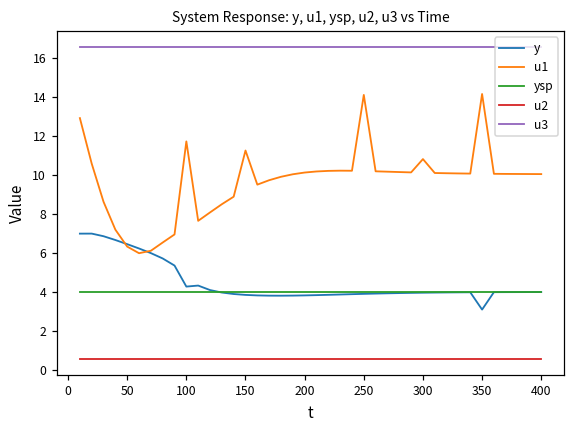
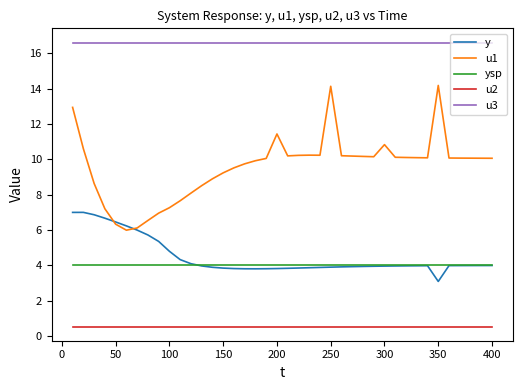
  {
    "y": {
-     "100": 4.3,
+     "100": 4.8,
      "150": 3.9,
      "200": 3.8,
      "350": 3.1
    },
    "u1": {
-     "100": 11.7,
-     "150": 11.3,
-     "200": 10.1,
+     "100": 7.3,
+     "150": 9.2,
+     "200": 11.4,
      "250": 14.1,
      "300": 10.8,
      "350": 14.2,
      "400": 10.1
    },
    "ysp": {
      "50": 4.0,
      "100": 4.0,
      "150": 4.0,
      "200": 4.0,
      "350": 4.0
    },
    "u2": {
      "50": 0.6,
      "100": 0.6,
      "150": 0.6,
      "200": 0.6,
      "250": 0.6,
      "300": 0.6,
      "350": 0.6,
      "400": 0.6
    },
    "u3": {
      "50": 16.6,
      "100": 16.6,
      "150": 16.6,
      "200": 16.6,
      "250": 16.6,
      "300": 16.6,
      "350": 16.6
    }
  }
